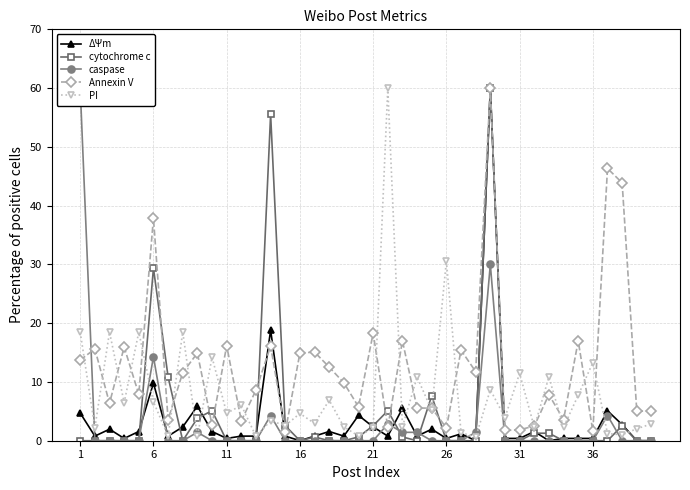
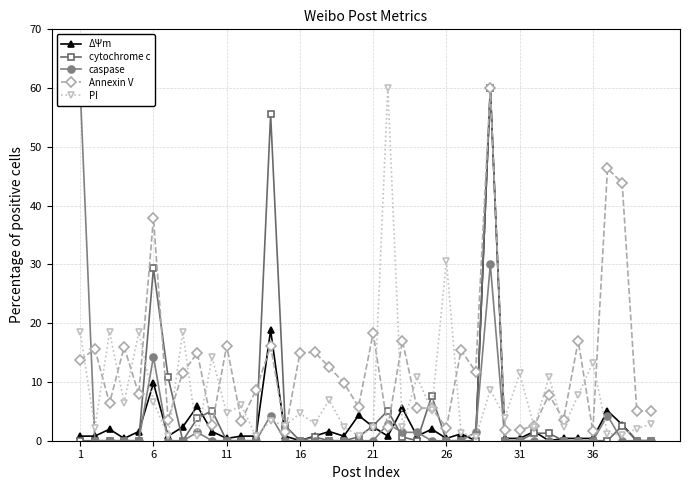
  {
    "ΔΨm": {
-     "1": 5,
+     "1": 1,
      "6": 10
    }
  }
